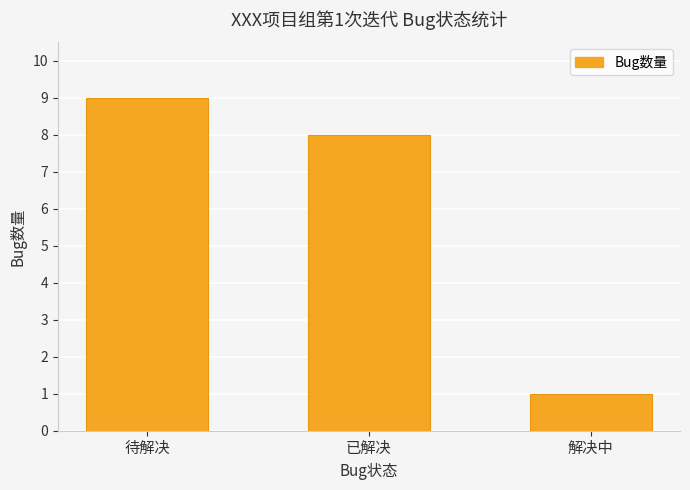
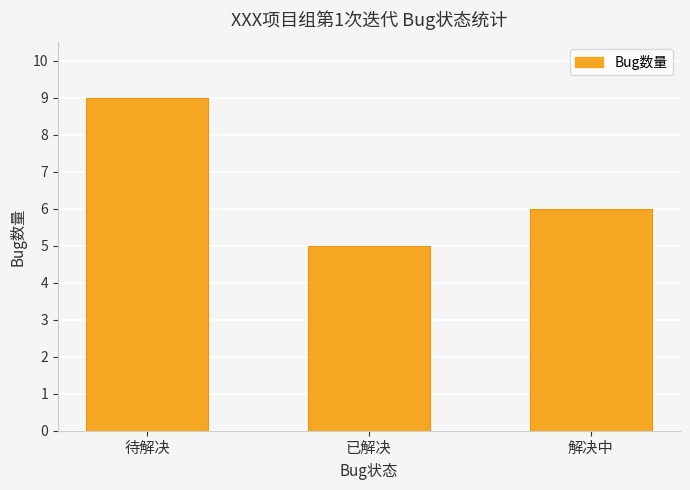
  {
    "待解决": 9,
-   "已解决": 8,
-   "解决中": 1
+   "已解决": 5,
+   "解决中": 6
  }
